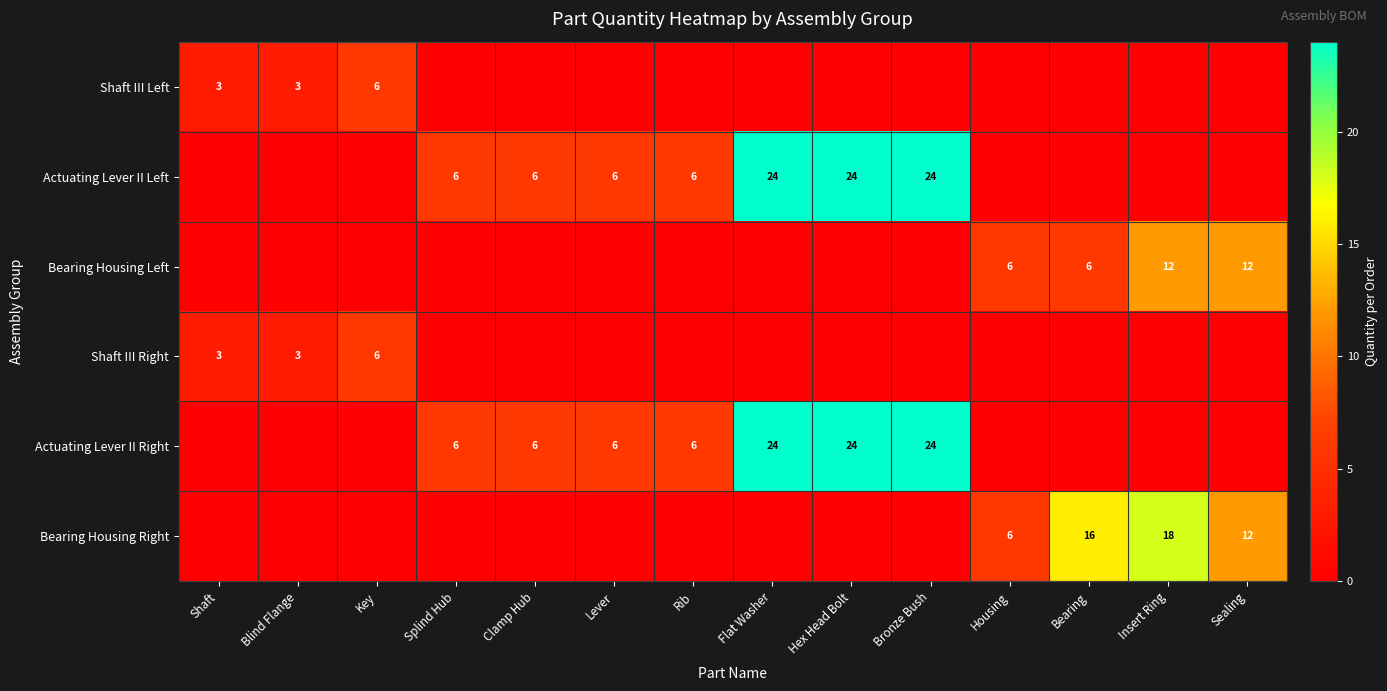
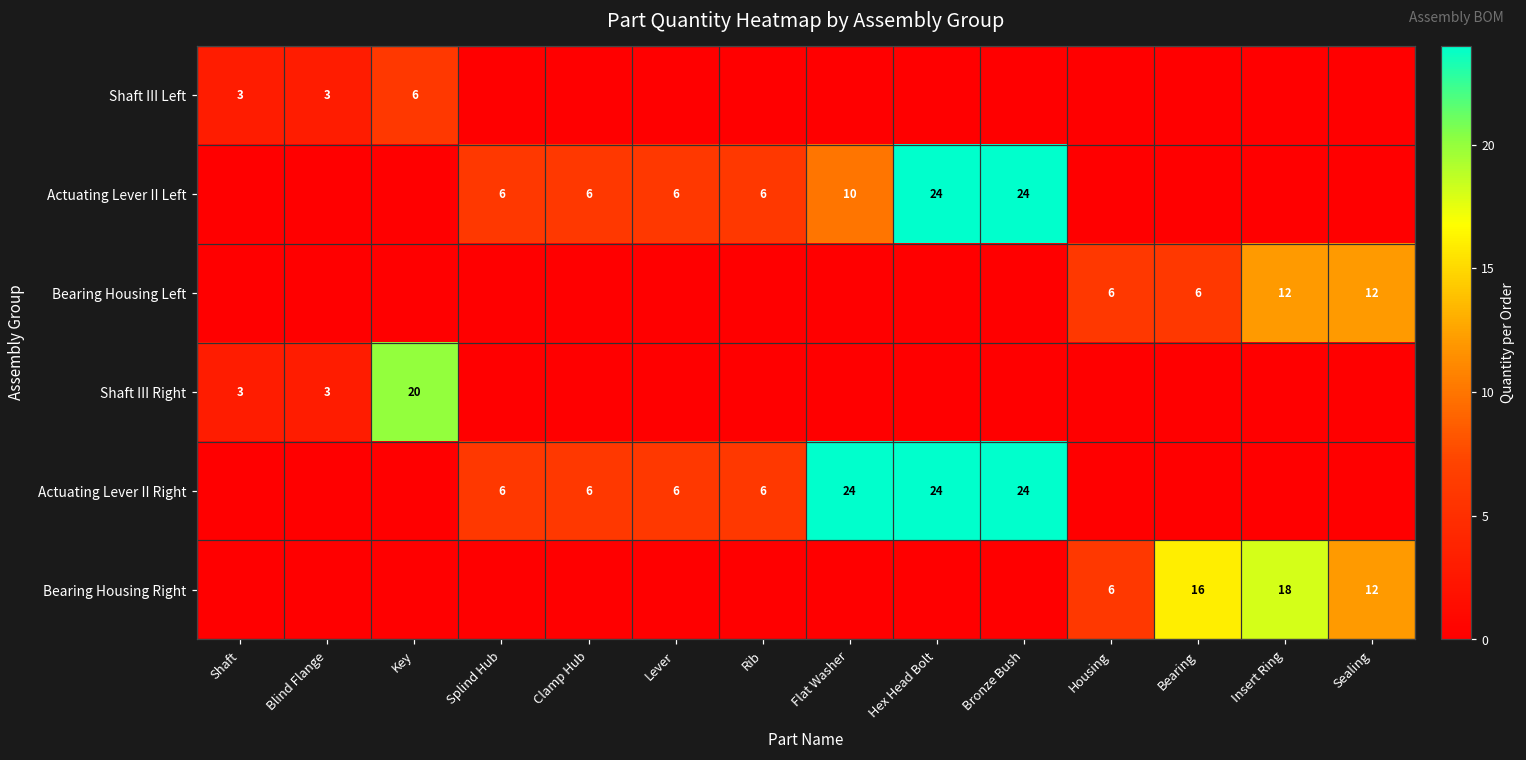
  {
    "Shaft III Left": {
      "Shaft": 3,
      "Blind Flange": 3,
      "Key": 6
    },
    "Actuating Lever II Left": {
      "Splind Hub": 6,
      "Clamp Hub": 6,
      "Lever": 6,
      "Rib": 6,
-     "Flat Washer": 24,
+     "Flat Washer": 10,
      "Hex Head Bolt": 24,
      "Bronze Bush": 24
    },
    "Bearing Housing Left": {
      "Housing": 6,
      "Bearing": 6,
      "Insert Ring": 12,
      "Sealing": 12
    },
    "Shaft III Right": {
      "Shaft": 3,
      "Blind Flange": 3,
-     "Key": 6
+     "Key": 20
    },
    "Actuating Lever II Right": {
      "Splind Hub": 6,
      "Clamp Hub": 6,
      "Lever": 6,
      "Rib": 6,
      "Flat Washer": 24,
      "Hex Head Bolt": 24,
      "Bronze Bush": 24
    },
    "Bearing Housing Right": {
      "Housing": 6,
      "Bearing": 16,
      "Insert Ring": 18,
      "Sealing": 12
    }
  }
